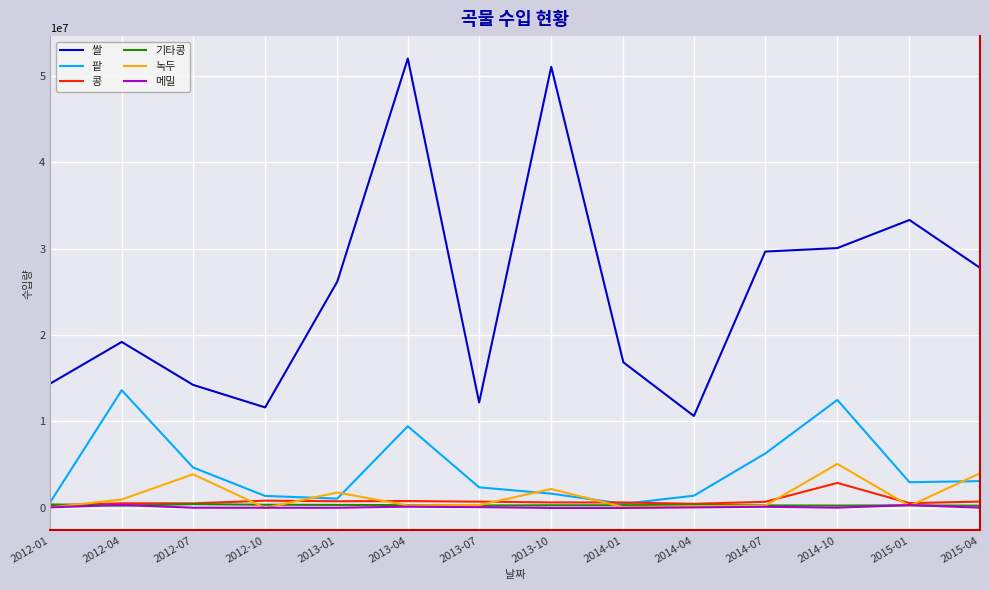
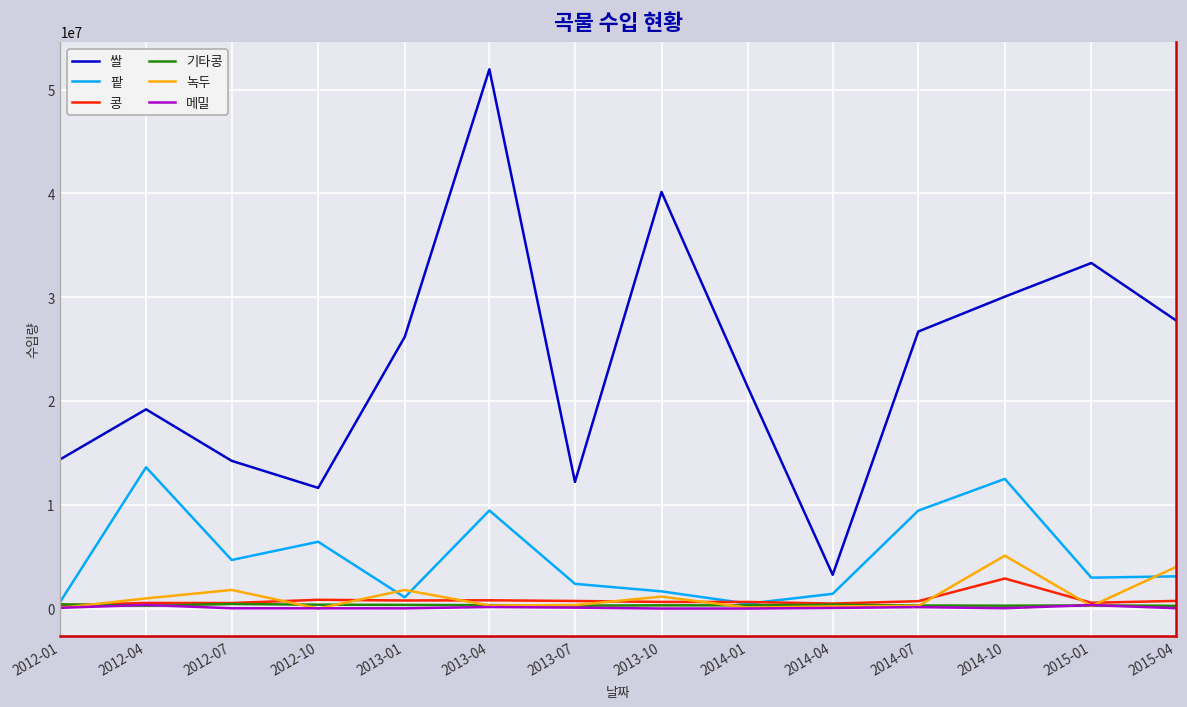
  {
    "쌀": {
      "2012-01": 14000000,
      "2012-04": 19000000,
      "2012-07": 14000000,
      "2012-10": 12000000,
      "2013-01": 26000000,
      "2013-04": 52000000,
      "2013-07": 12000000,
-     "2013-10": 51000000,
-     "2014-01": 17000000,
-     "2014-04": 11000000,
-     "2014-07": 30000000,
+     "2013-10": 40000000,
+     "2014-01": 21000000,
+     "2014-04": 3000000,
+     "2014-07": 27000000,
      "2014-10": 30000000,
      "2015-01": 33000000,
      "2015-04": 28000000
    },
    "팥": {
      "2012-04": 14000000,
      "2012-07": 5000000,
-     "2012-10": 1000000,
+     "2012-10": 6000000,
      "2013-01": 1000000,
      "2013-04": 9000000,
      "2013-07": 2000000,
      "2013-10": 2000000,
      "2014-04": 1000000,
-     "2014-07": 6000000,
+     "2014-07": 9000000,
      "2014-10": 12000000,
      "2015-01": 3000000,
      "2015-04": 3000000
    },
    "콩": {
      "2012-10": 1000000,
      "2013-01": 1000000,
      "2013-04": 1000000,
      "2013-07": 1000000,
      "2013-10": 1000000,
      "2014-07": 1000000,
      "2014-10": 3000000,
      "2015-04": 1000000
    },
    "기타콩": {
      "2012-10": 0,
      "2013-01": 0,
      "2013-10": 0
    },
    "녹두": {
      "2012-04": 1000000,
-     "2012-07": 4000000,
+     "2012-07": 2000000,
      "2013-01": 2000000,
-     "2013-10": 2000000,
+     "2013-10": 1000000,
      "2014-10": 5000000,
      "2015-04": 4000000
    },
    "메밀": {
      "2012-07": 0,
      "2013-01": 0,
      "2013-10": 0
    }
  }
